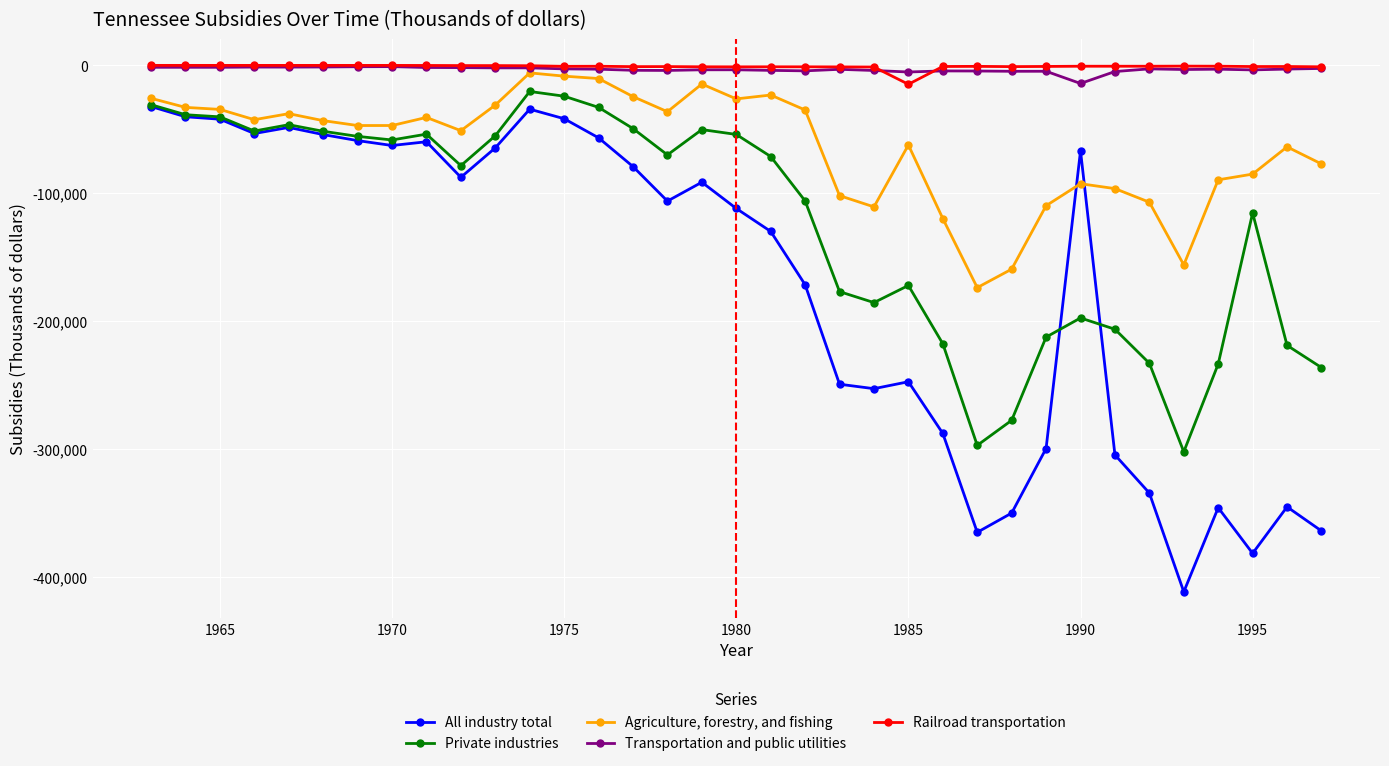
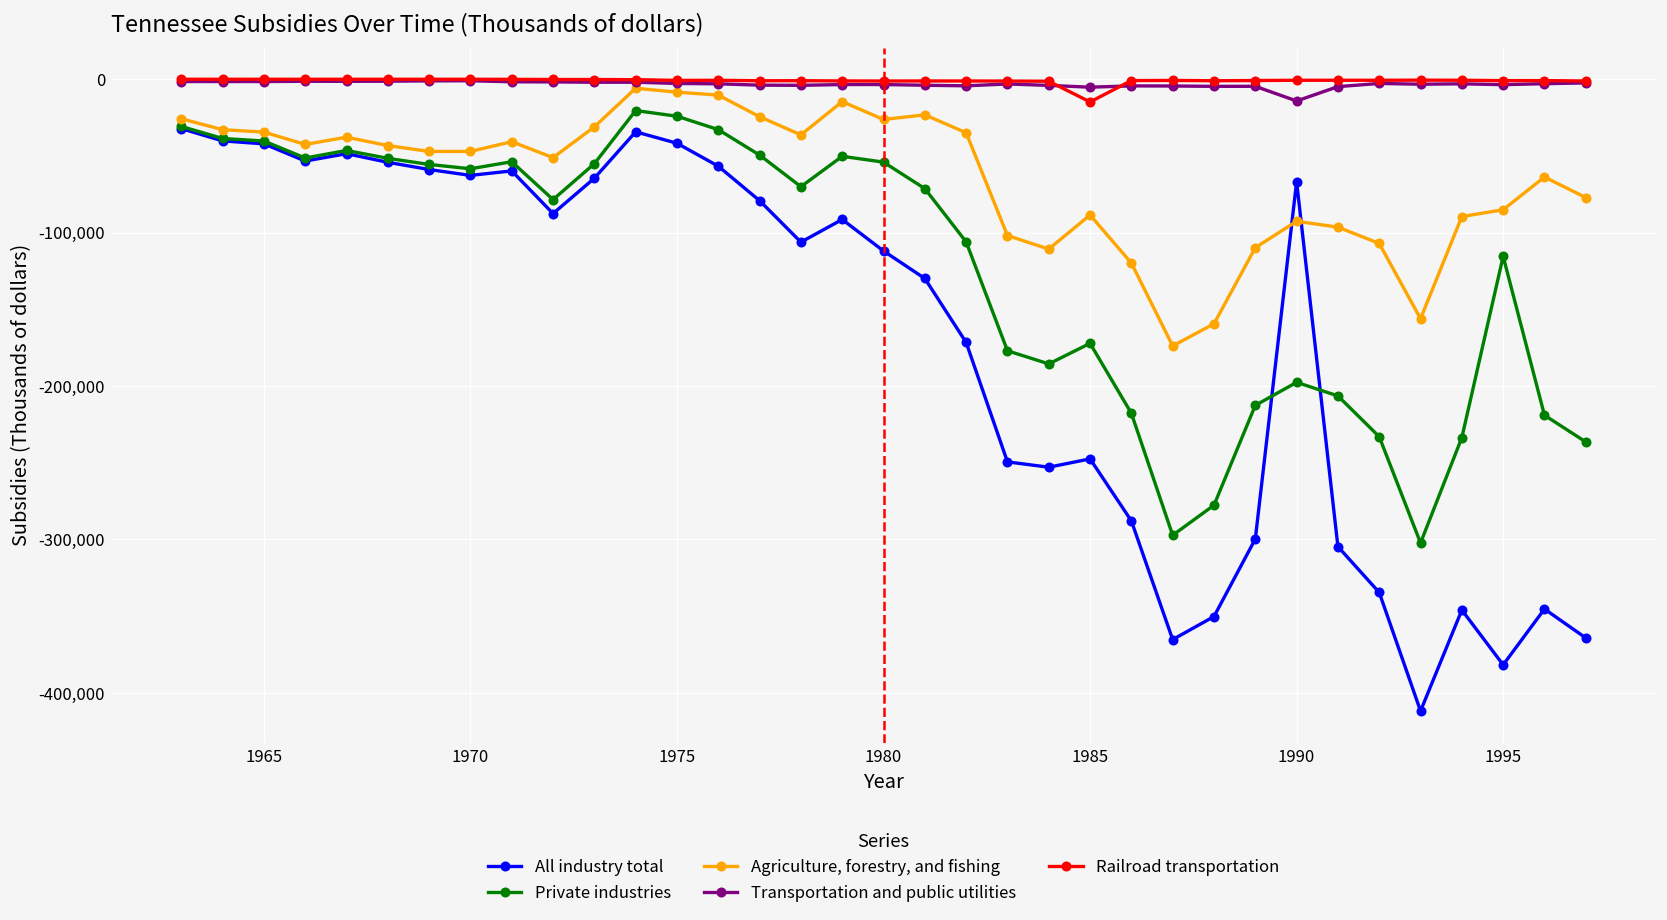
  {
    "All industry total": {
      "1970": "-63,000",
      "1975": "-42,000",
      "1980": "-112,000",
      "1985": "-248,000",
      "1990": "-67,000",
      "1995": "-382,000"
    },
    "Private industries": {
      "1970": "-58,000",
      "1975": "-24,000",
      "1980": "-54,000",
      "1985": "-172,000",
      "1990": "-198,000",
      "1995": "-115,000"
    },
    "Agriculture, forestry, and fishing": {
      "1965": "-34,000",
      "1970": "-47,000",
      "1975": "-8,000",
      "1980": "-26,000",
-     "1985": "-62,000",
+     "1985": "-89,000",
      "1990": "-93,000",
      "1995": "-85,000"
    },
    "Transportation and public utilities": {
      "1980": "-3,000",
      "1985": "-5,000",
      "1990": "-14,000",
      "1995": "-4,000"
    },
    "Railroad transportation": {
      "1980": "-1,000",
      "1985": "-15,000",
      "1990": "-1,000",
      "1995": "-1,000"
    }
  }
